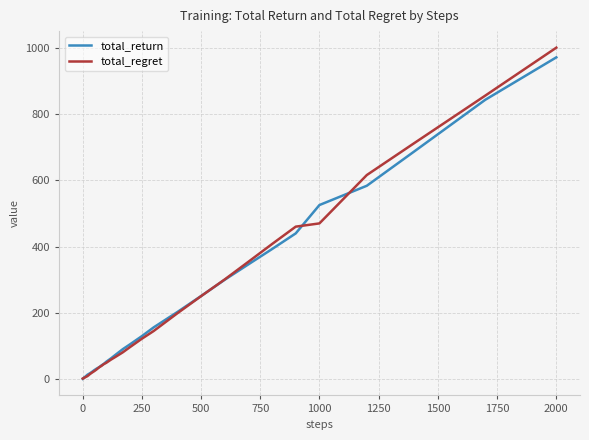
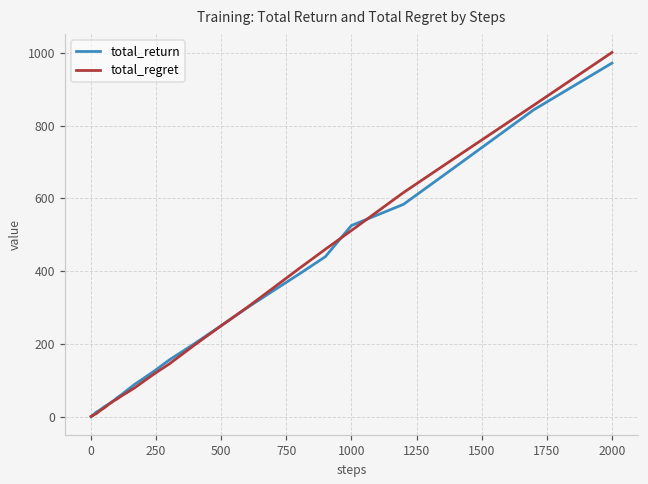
  {
    "total_return": {
      "250": 130,
      "1000": 530,
      "2000": 970
    },
    "total_regret": {
      "250": 120,
-     "1000": 470,
+     "1000": 510,
      "2000": 1000
    }
  }
